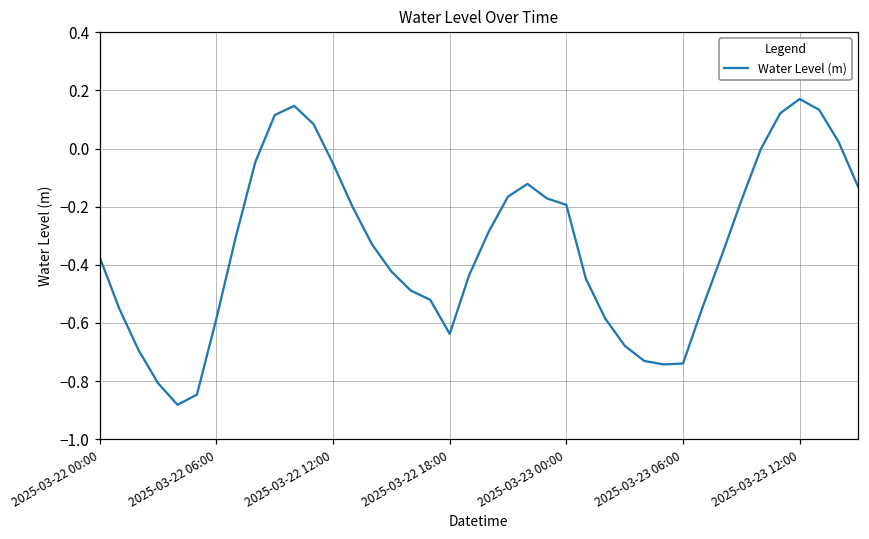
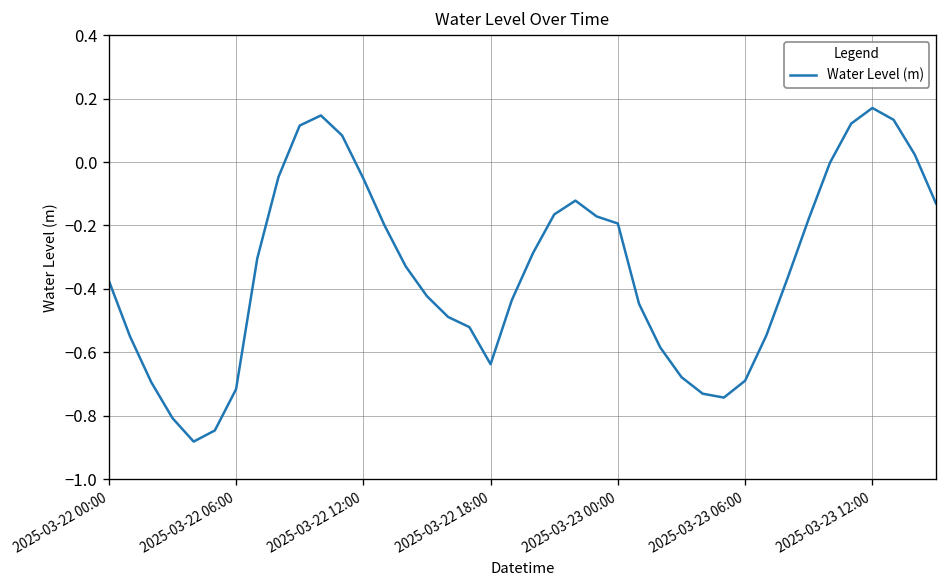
  {
    "2025-03-22 00:00": -0.37,
-   "2025-03-22 06:00": -0.58,
+   "2025-03-22 06:00": -0.72,
    "2025-03-22 12:00": -0.05,
    "2025-03-22 18:00": -0.64,
    "2025-03-23 00:00": -0.19,
-   "2025-03-23 06:00": -0.74,
+   "2025-03-23 06:00": -0.69,
    "2025-03-23 12:00": 0.17
  }
